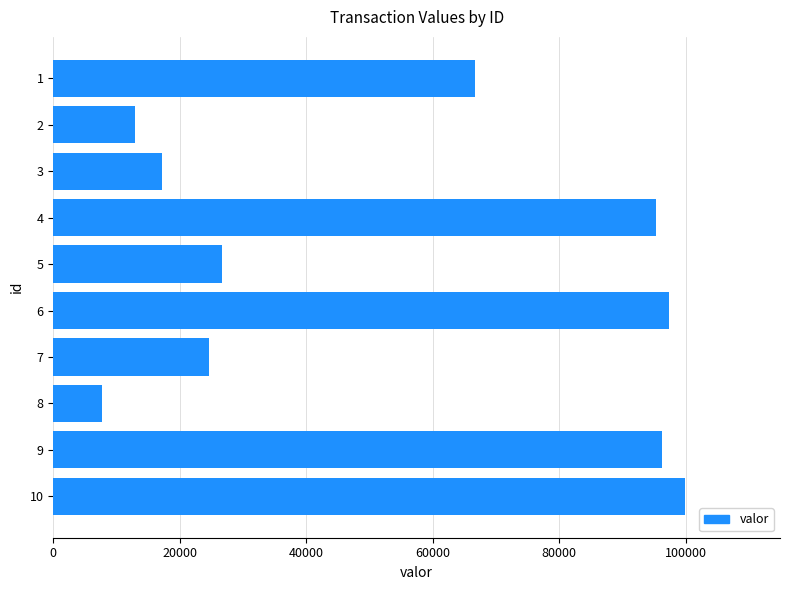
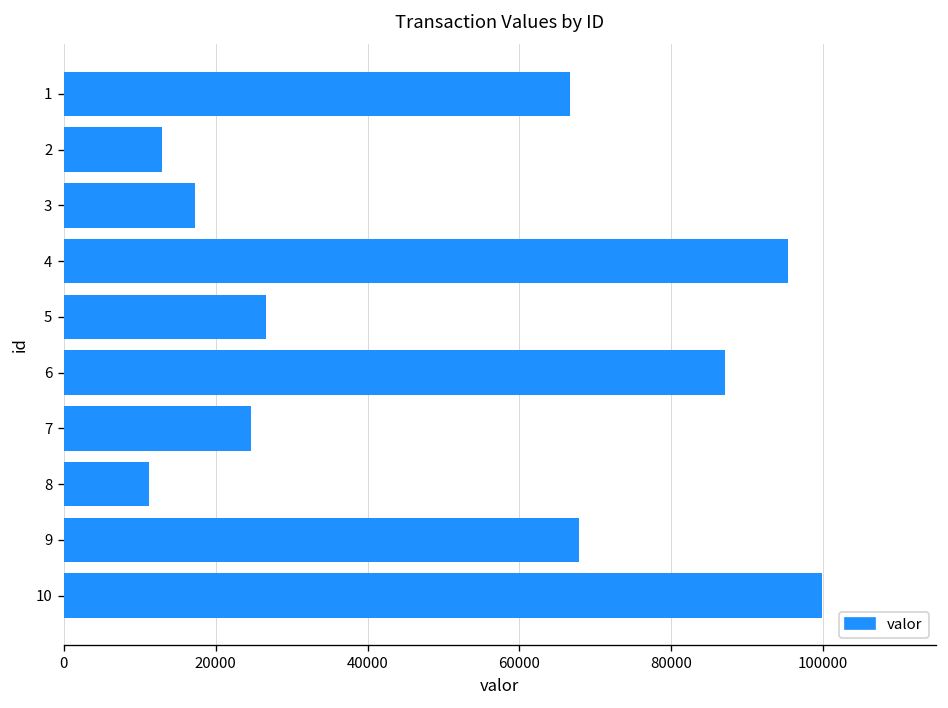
  {
    "1": 67000,
    "2": 13000,
    "3": 17000,
    "4": 95000,
    "5": 27000,
-   "6": 97000,
+   "6": 87000,
    "7": 25000,
-   "8": 8000,
-   "9": 96000,
+   "8": 11000,
+   "9": 68000,
    "10": 100000
  }
